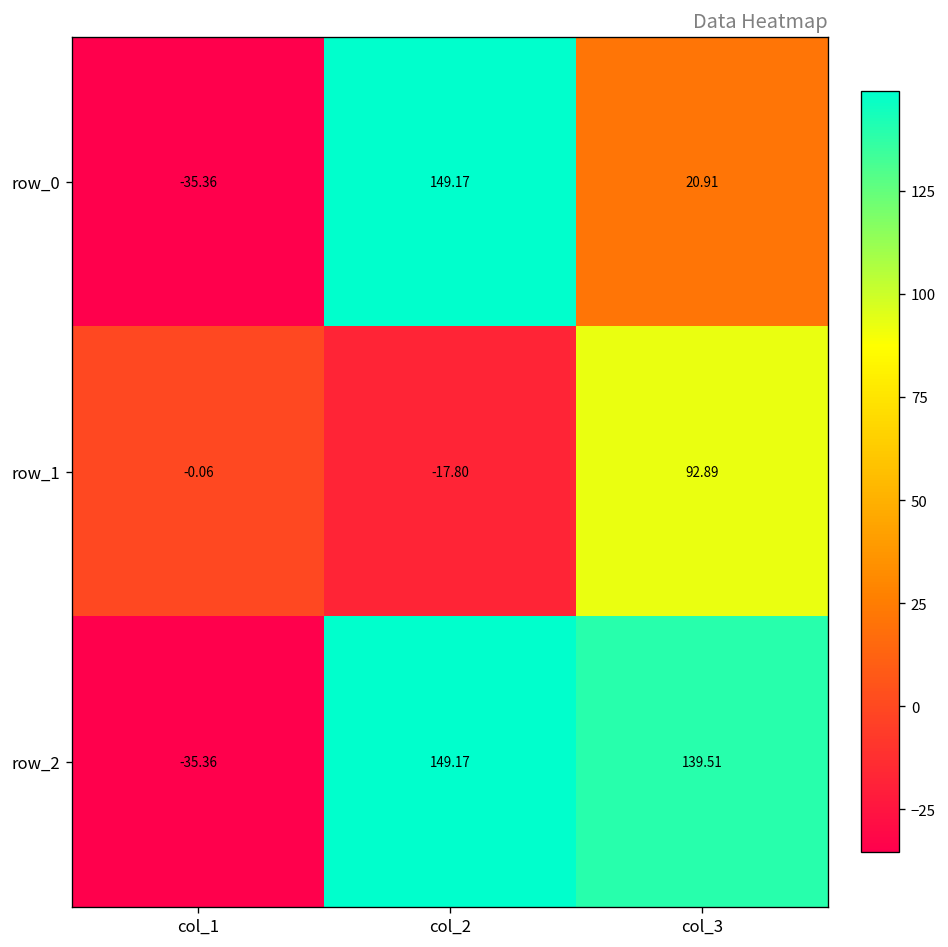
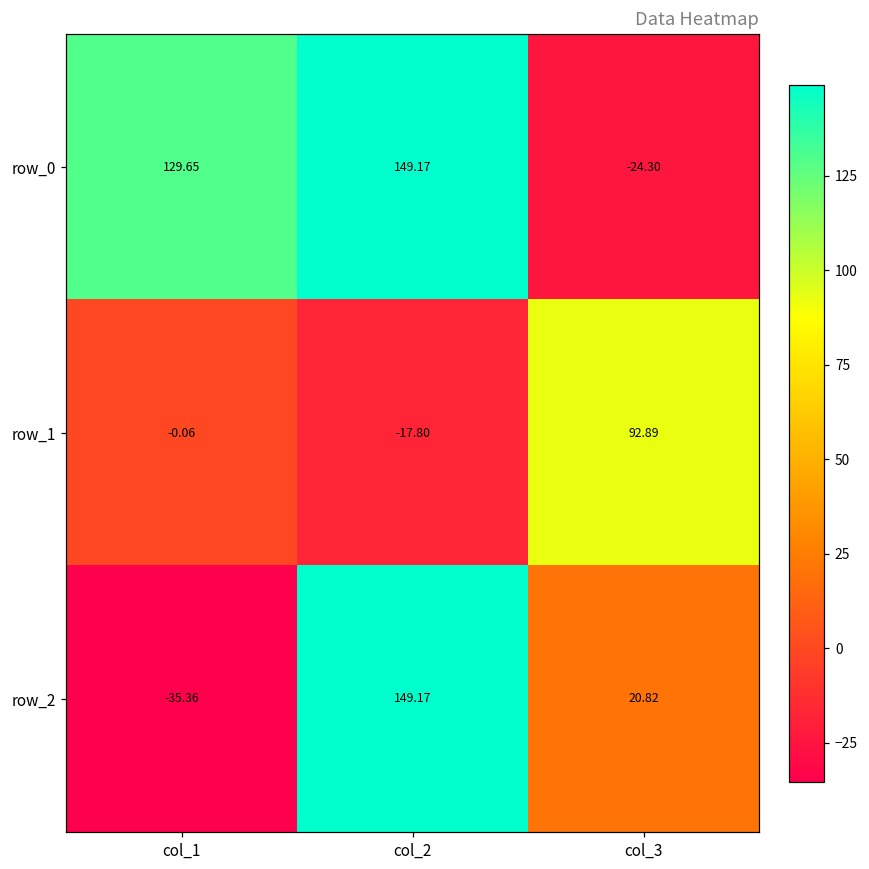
  {
    "row_0": {
-     "col_1": -35.36,
+     "col_1": 129.65,
      "col_2": 149.17,
-     "col_3": 20.91
+     "col_3": -24.30
    },
    "row_1": {
      "col_1": -0.06,
      "col_2": -17.80,
      "col_3": 92.89
    },
    "row_2": {
      "col_1": -35.36,
      "col_2": 149.17,
-     "col_3": 139.51
+     "col_3": 20.82
    }
  }
